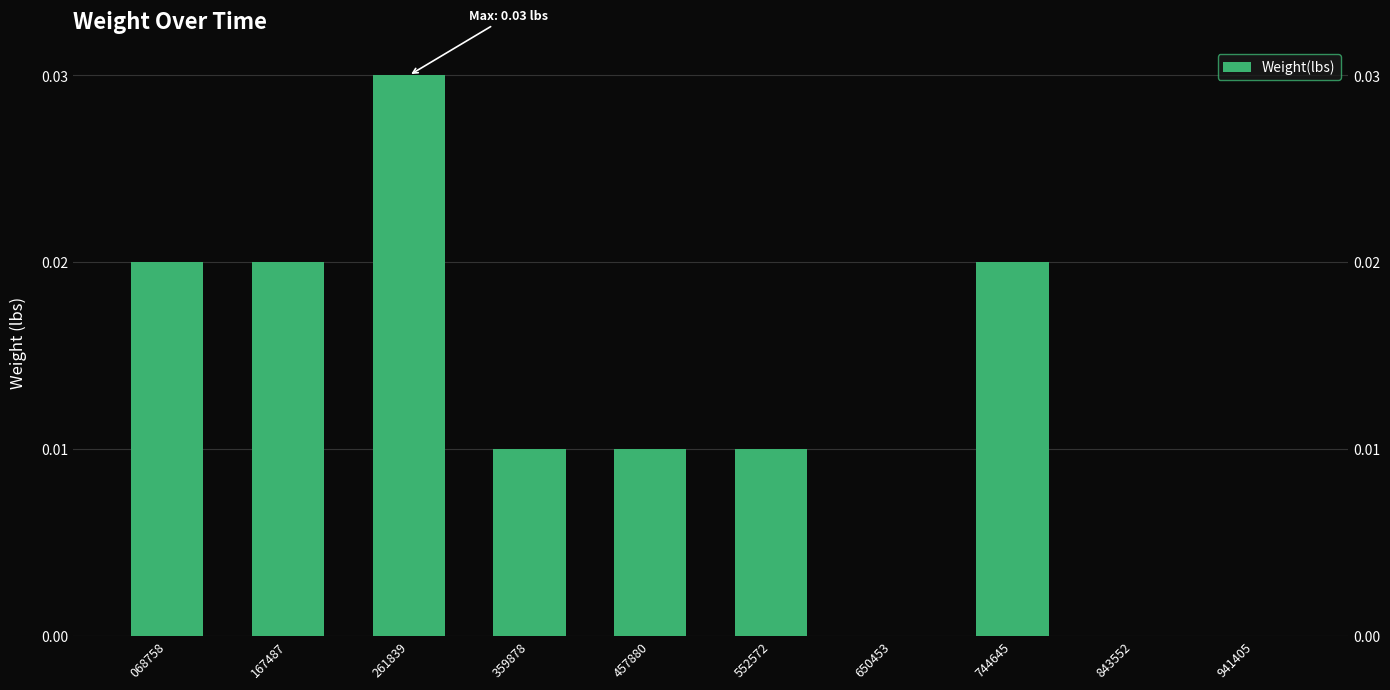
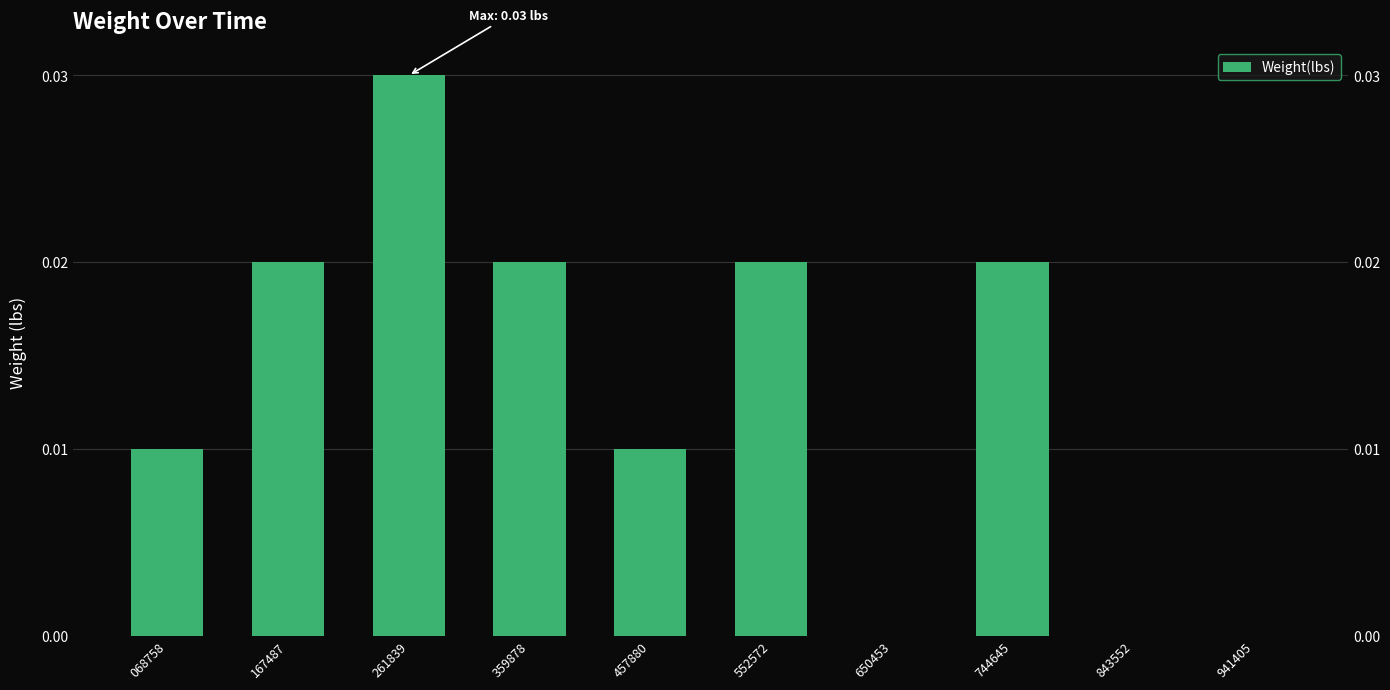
  {
-   "068758": 0.02,
+   "068758": 0.01,
    "167487": 0.02,
-   "359878": 0.01,
+   "359878": 0.02,
    "457880": 0.01,
-   "552572": 0.01,
+   "552572": 0.02,
    "650453": 0.00,
    "744645": 0.02,
    "843552": 0.00,
    "941405": 0.00
  }
